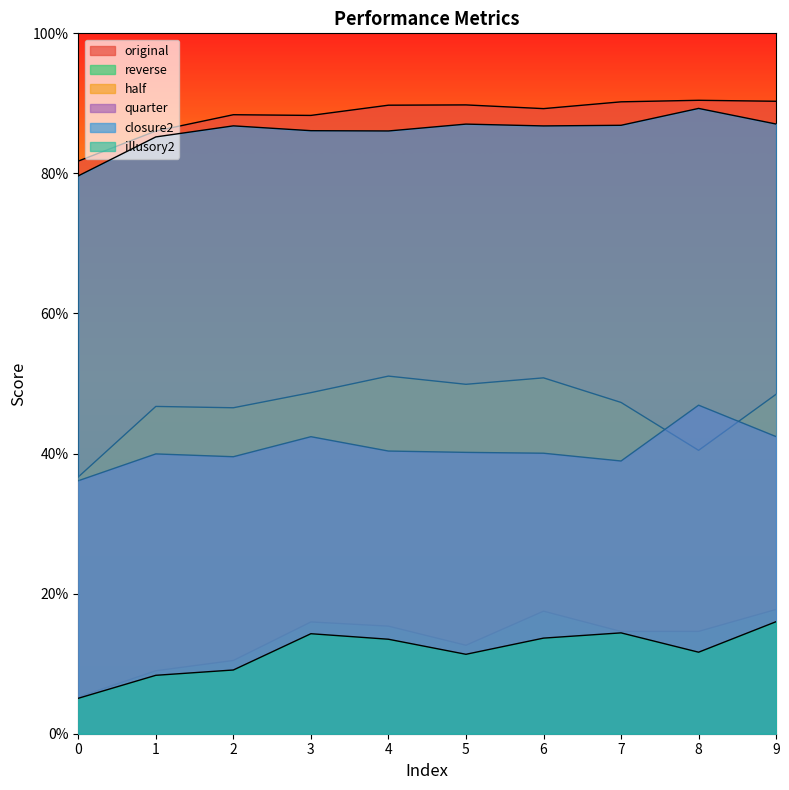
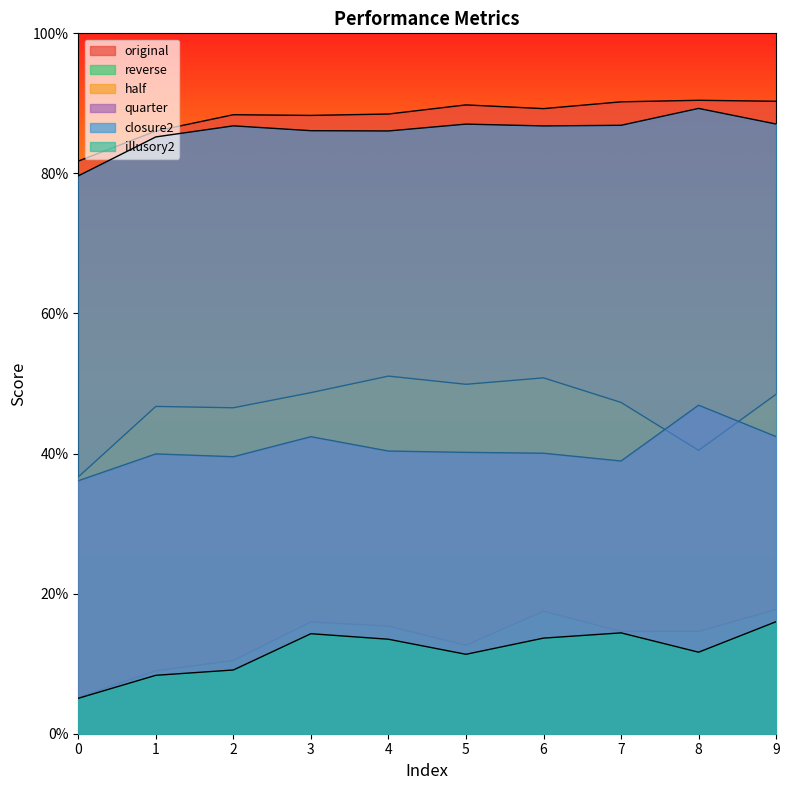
  {
    "original": {
      "0": "82%",
      "2": "88%",
      "3": "88%",
-     "4": "90%",
+     "4": "88%",
      "5": "90%",
      "6": "89%",
      "7": "90%",
      "8": "90%",
      "9": "90%"
    },
    "half": {
      "0": "37%",
      "1": "47%",
      "2": "47%",
      "3": "49%",
      "4": "51%",
      "5": "50%",
      "6": "51%",
      "7": "47%",
      "8": "40%",
      "9": "48%"
    },
    "quarter": {
      "0": "36%",
      "1": "40%",
      "2": "40%",
      "3": "42%",
      "4": "40%",
      "5": "40%",
      "6": "40%",
      "7": "39%",
      "8": "47%",
      "9": "42%"
    },
    "closure2": {
      "0": "80%",
      "2": "87%",
      "3": "86%",
      "4": "86%",
      "5": "87%",
      "6": "87%",
      "7": "87%",
      "8": "89%",
      "9": "87%"
    }
  }
